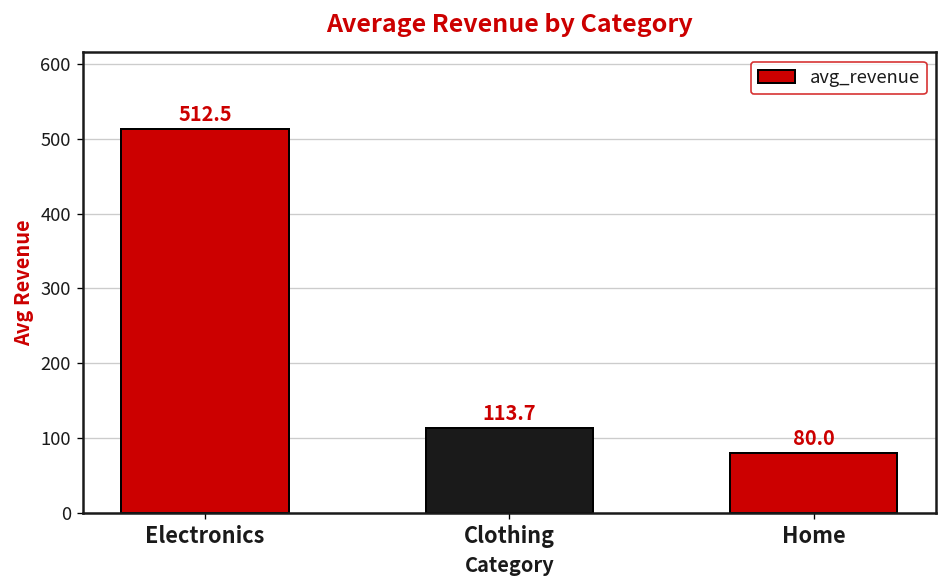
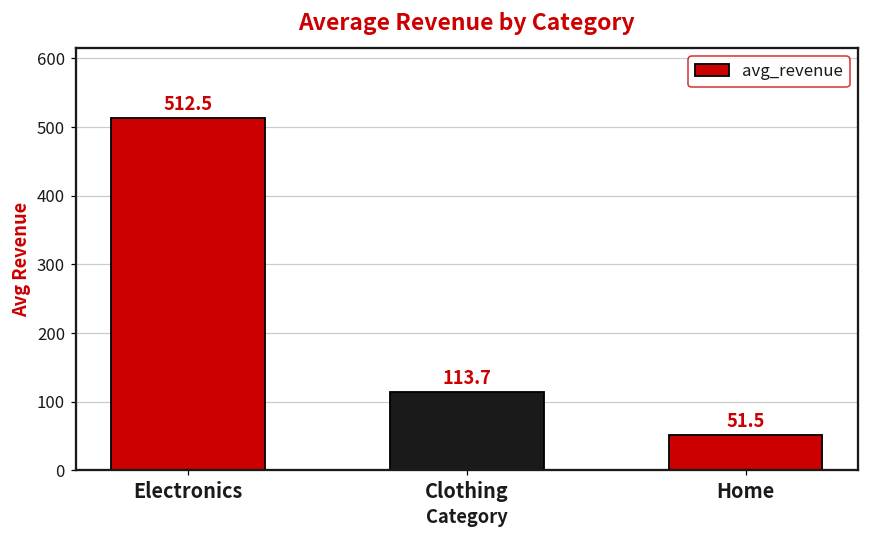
  {
    "Electronics": 512.5,
    "Clothing": 113.7,
-   "Home": 80.0
+   "Home": 51.5
  }
